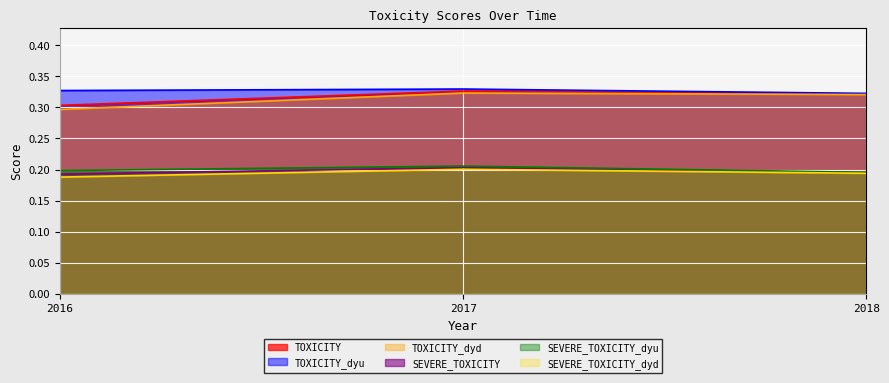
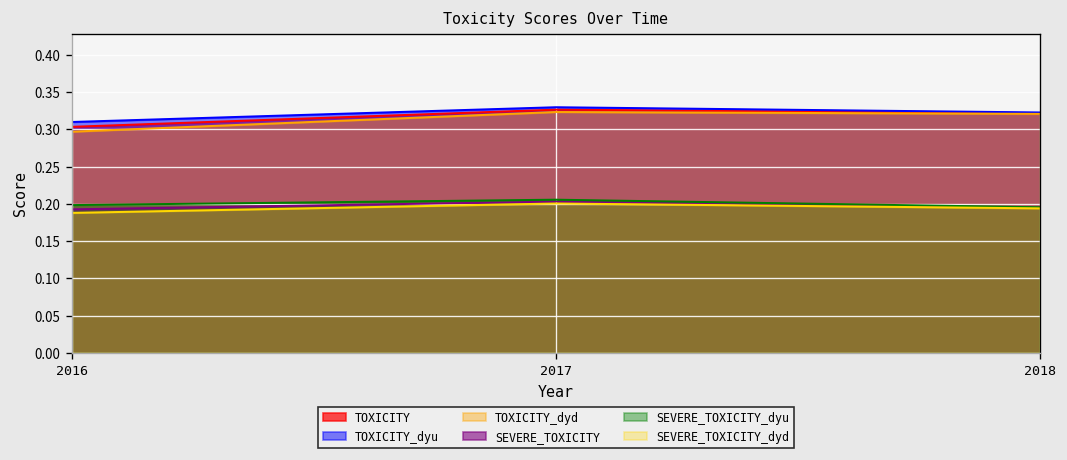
  {
    "TOXICITY": {
      "2016": 0.30
    },
    "TOXICITY_dyu": {
-     "2016": 0.33
+     "2016": 0.31
    },
    "SEVERE_TOXICITY": {
      "2016": 0.19
    },
    "SEVERE_TOXICITY_dyu": {
      "2016": 0.20
    }
  }
